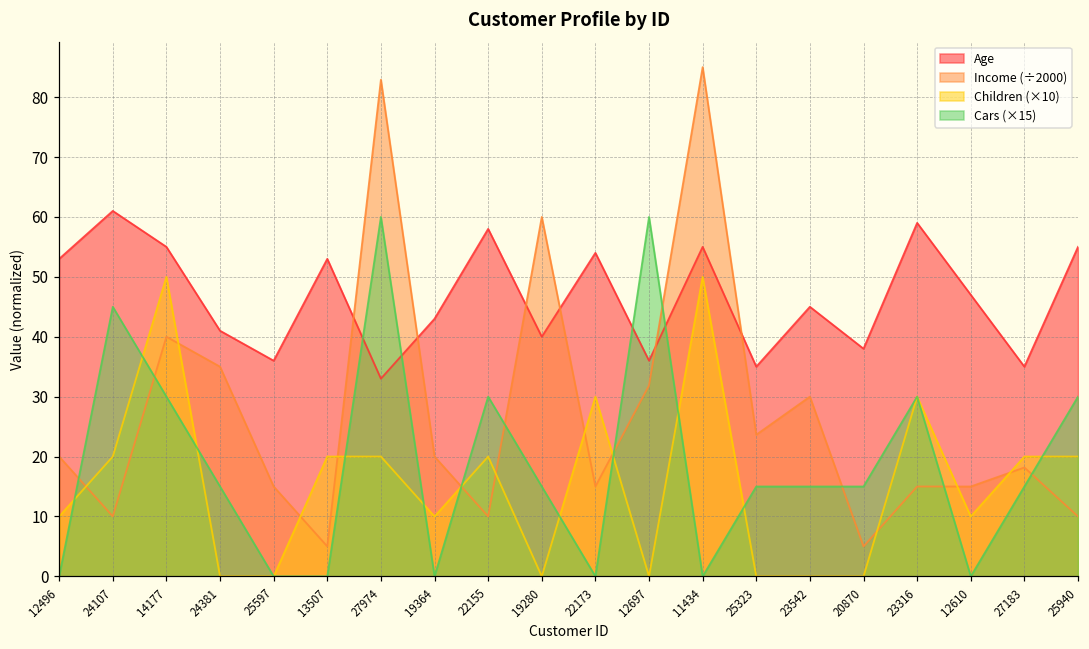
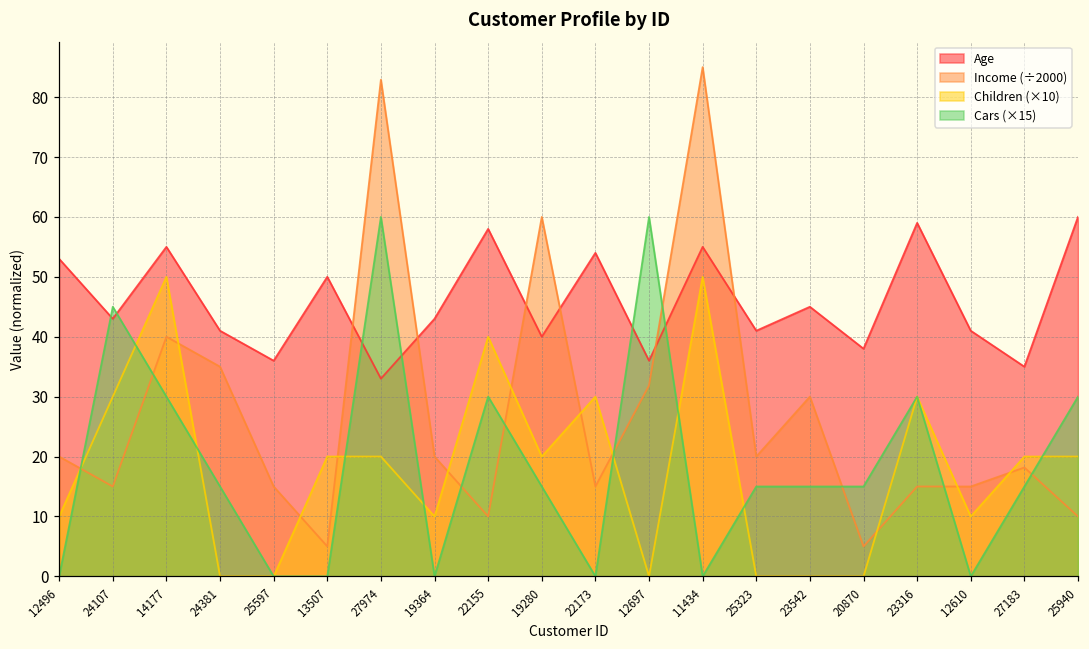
  {
    "Age": {
      "12496": 53,
-     "24107": 61,
+     "24107": 43,
      "14177": 55,
      "24381": 41,
      "25597": 36,
-     "13507": 53,
+     "13507": 50,
      "27974": 33,
      "19364": 43,
      "22155": 58,
      "19280": 40,
      "22173": 54,
      "12697": 36,
      "11434": 55,
-     "25323": 35,
+     "25323": 41,
      "23542": 45,
      "20870": 38,
      "23316": 59,
-     "12610": 47,
+     "12610": 41,
      "27183": 35,
-     "25940": 55
+     "25940": 60
    },
    "Income (÷2000)": {
      "12496": 20,
-     "24107": 10,
+     "24107": 15,
      "14177": 40,
      "24381": 35,
      "25597": 15,
      "13507": 5,
      "27974": 83,
      "19364": 20,
      "22155": 10,
      "19280": 60,
      "22173": 15,
      "12697": 32,
      "11434": 85,
-     "25323": 24,
+     "25323": 20,
      "23542": 30,
      "20870": 5,
      "23316": 15,
      "12610": 15,
      "27183": 18,
      "25940": 10
    },
    "Children (×10)": {
      "12496": 10,
-     "24107": 20,
+     "24107": 30,
      "14177": 50,
      "24381": 0,
      "13507": 20,
      "27974": 20,
      "19364": 10,
-     "22155": 20,
-     "19280": 0,
+     "22155": 40,
+     "19280": 20,
      "22173": 30,
      "12697": 0,
      "11434": 50,
      "25323": 0,
      "23542": 0,
      "20870": 0,
      "12610": 10,
      "27183": 20,
      "25940": 20
    },
    "Cars (×15)": {
      "12496": 0,
      "24107": 45,
      "14177": 30,
      "24381": 15,
      "13507": 0,
      "27974": 60,
      "19364": 0,
      "22155": 30,
      "19280": 15,
      "22173": 0,
      "12697": 60,
      "11434": 0,
      "25323": 15,
      "23542": 15,
      "20870": 15,
      "12610": 0,
      "27183": 15,
      "25940": 30
    }
  }
